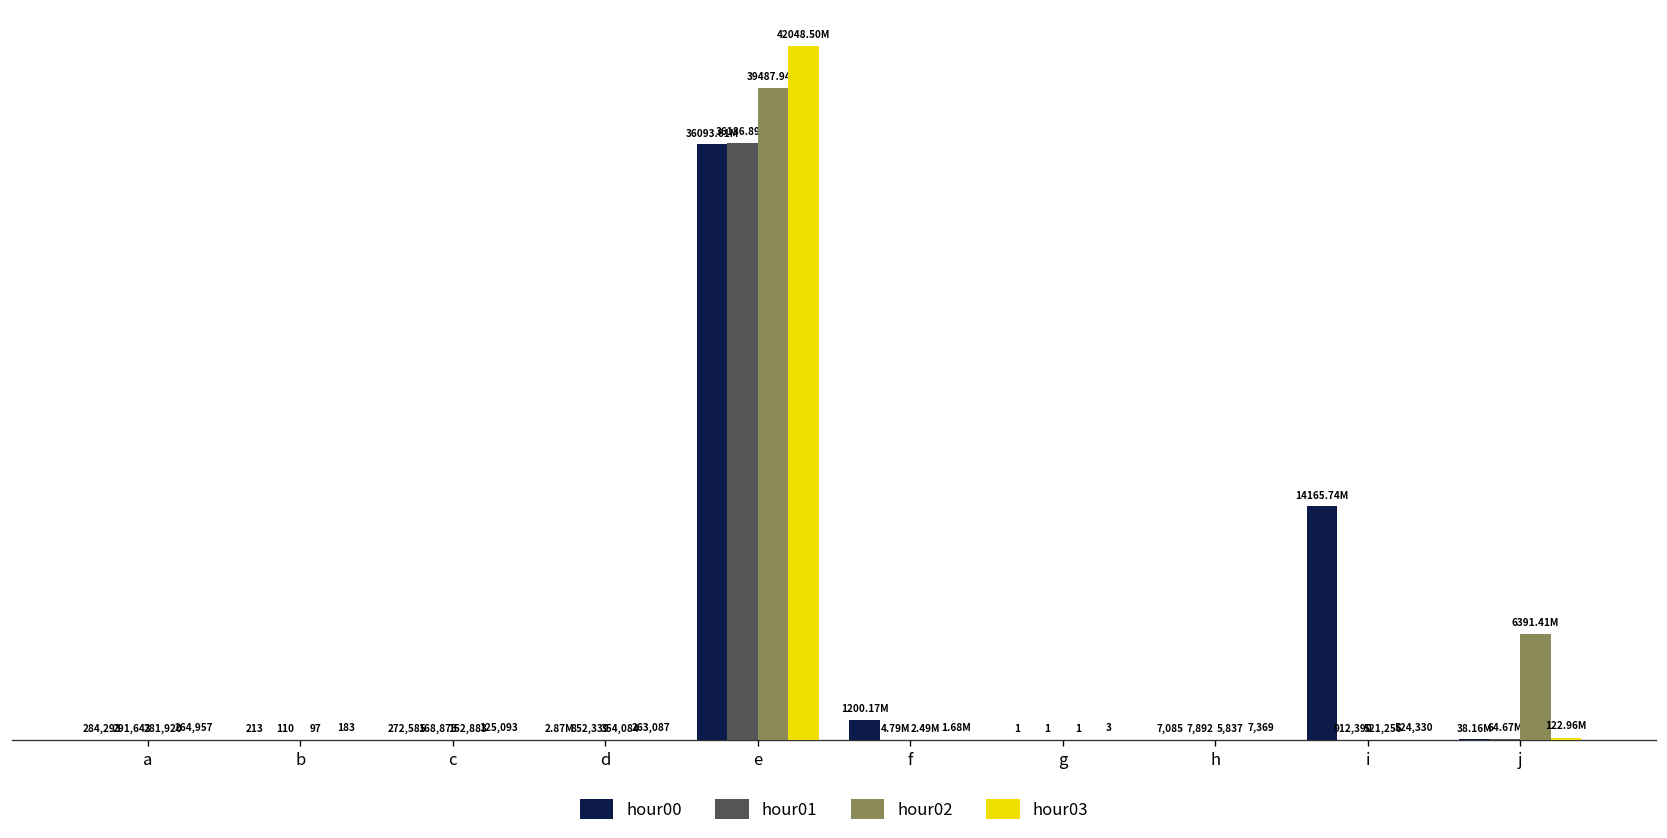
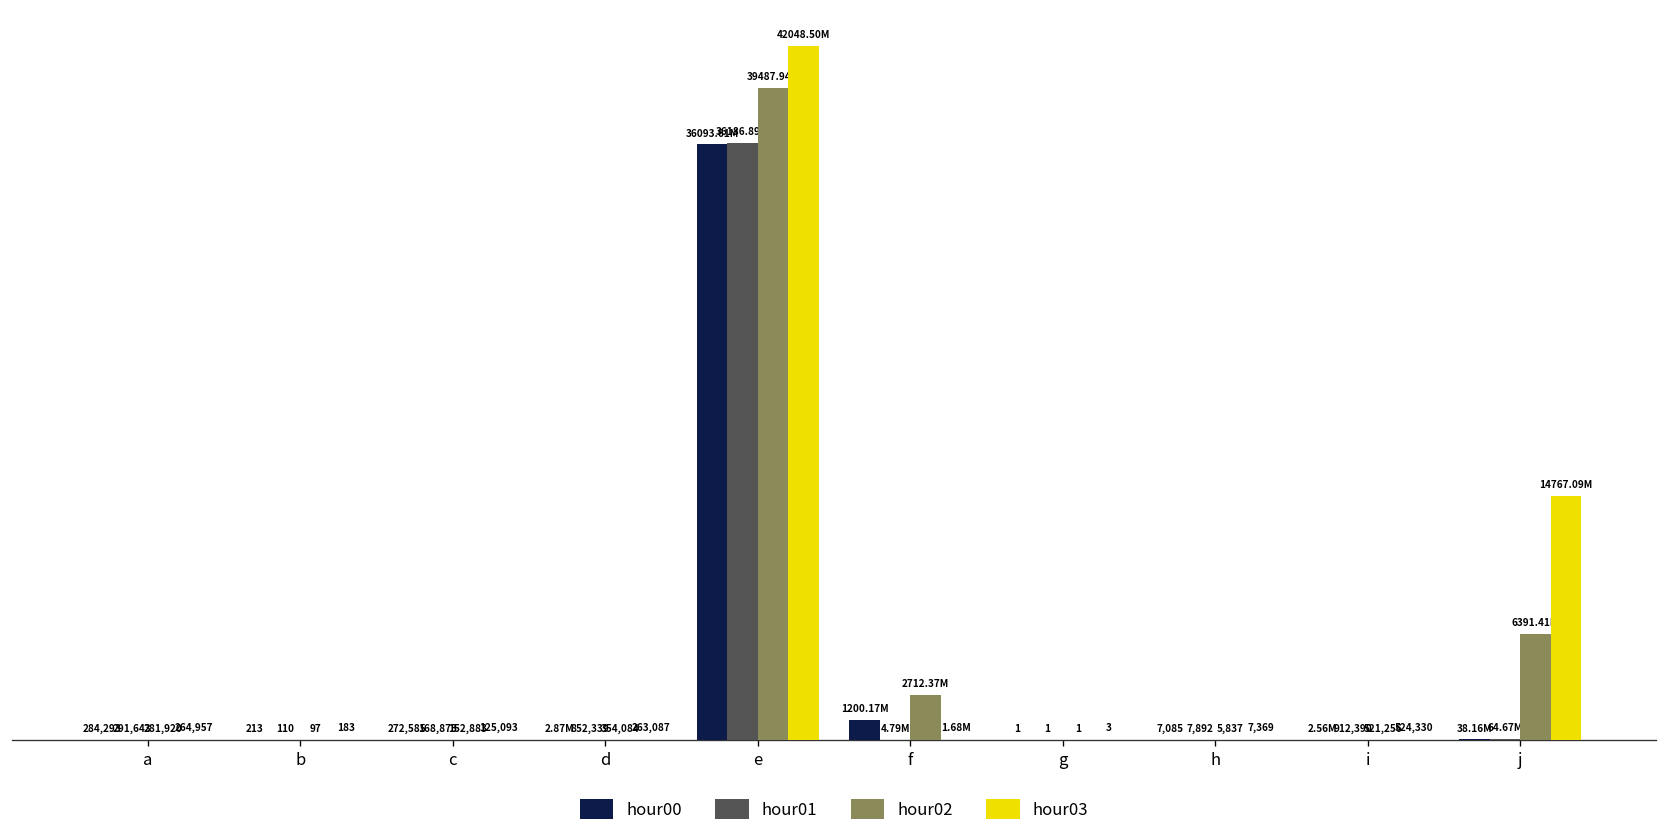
  {
    "hour00": {
      "b": "213",
      "d": "2.87M",
      "f": "1200.17M",
      "g": "1",
      "h": "7,085",
-     "i": "14165.74M",
+     "i": "2.56M",
      "j": "38.16M"
    },
    "hour01": {
      "b": "110",
      "f": "4.79M",
      "g": "1",
      "h": "7,892",
      "j": "64.67M"
    },
    "hour02": {
      "b": "97",
      "e": "39487.94M",
-     "f": "2.49M",
+     "f": "2712.37M",
      "g": "1",
      "h": "5,837",
      "j": "6391.41M"
    },
    "hour03": {
      "b": "183",
      "e": "42048.50M",
      "f": "1.68M",
      "g": "3",
      "h": "7,369",
-     "j": "122.96M"
+     "j": "14767.09M"
    }
  }
